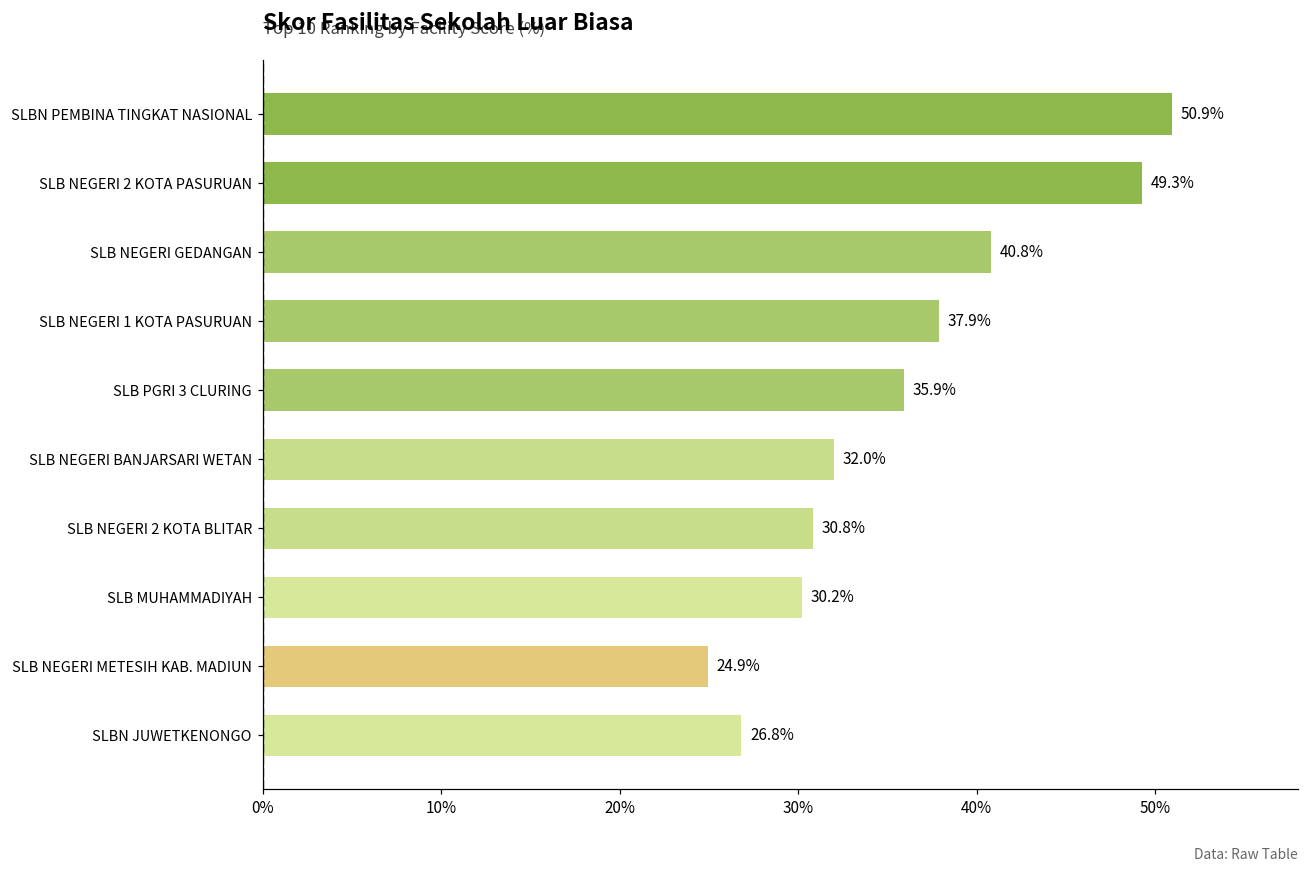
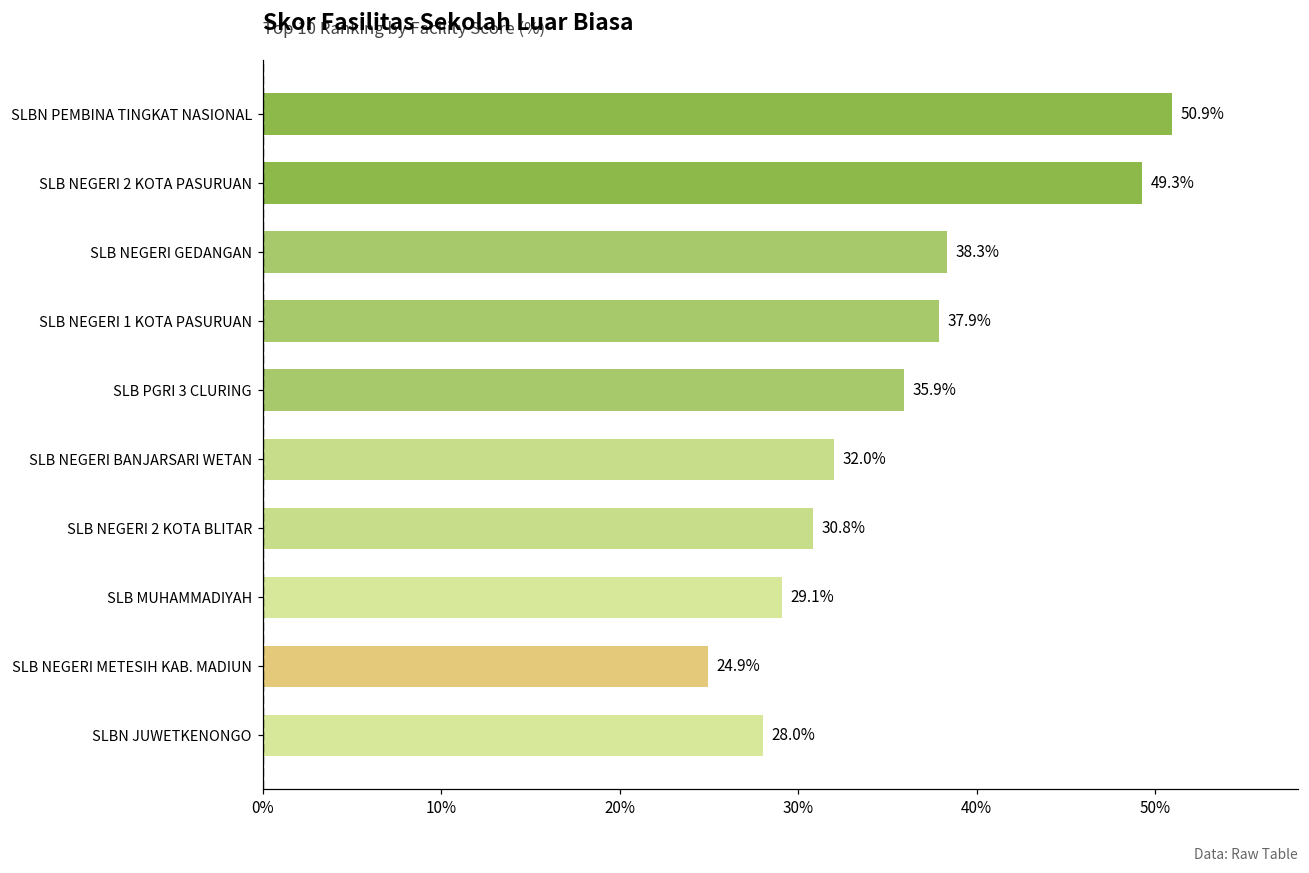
  {
    "SLBN PEMBINA TINGKAT NASIONAL": "50.9%",
    "SLB NEGERI 2 KOTA PASURUAN": "49.3%",
-   "SLB NEGERI GEDANGAN": "40.8%",
+   "SLB NEGERI GEDANGAN": "38.3%",
    "SLB NEGERI 1 KOTA PASURUAN": "37.9%",
    "SLB PGRI 3 CLURING": "35.9%",
    "SLB NEGERI BANJARSARI WETAN": "32.0%",
    "SLB NEGERI 2 KOTA BLITAR": "30.8%",
-   "SLB MUHAMMADIYAH": "30.2%",
+   "SLB MUHAMMADIYAH": "29.1%",
    "SLB NEGERI METESIH KAB. MADIUN": "24.9%",
-   "SLBN JUWETKENONGO": "26.8%"
+   "SLBN JUWETKENONGO": "28.0%"
  }
